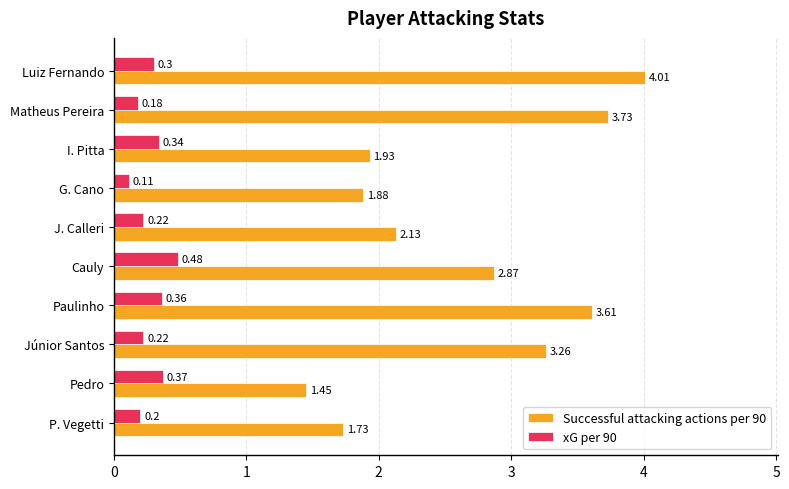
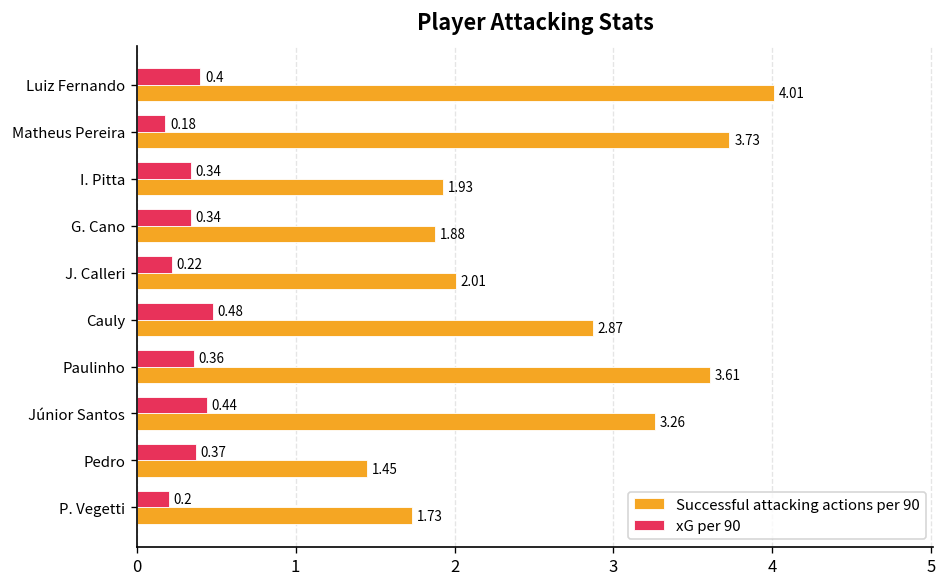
  {
    "Successful attacking actions per 90": {
      "Luiz Fernando": 4.01,
      "Matheus Pereira": 3.73,
      "I. Pitta": 1.93,
      "G. Cano": 1.88,
-     "J. Calleri": 2.13,
+     "J. Calleri": 2.01,
      "Cauly": 2.87,
      "Paulinho": 3.61,
      "Júnior Santos": 3.26,
      "Pedro": 1.45,
      "P. Vegetti": 1.73
    },
    "xG per 90": {
-     "Luiz Fernando": 0.3,
+     "Luiz Fernando": 0.4,
      "Matheus Pereira": 0.18,
      "I. Pitta": 0.34,
-     "G. Cano": 0.11,
+     "G. Cano": 0.34,
      "J. Calleri": 0.22,
      "Cauly": 0.48,
      "Paulinho": 0.36,
-     "Júnior Santos": 0.22,
+     "Júnior Santos": 0.44,
      "Pedro": 0.37,
      "P. Vegetti": 0.2
    }
  }
